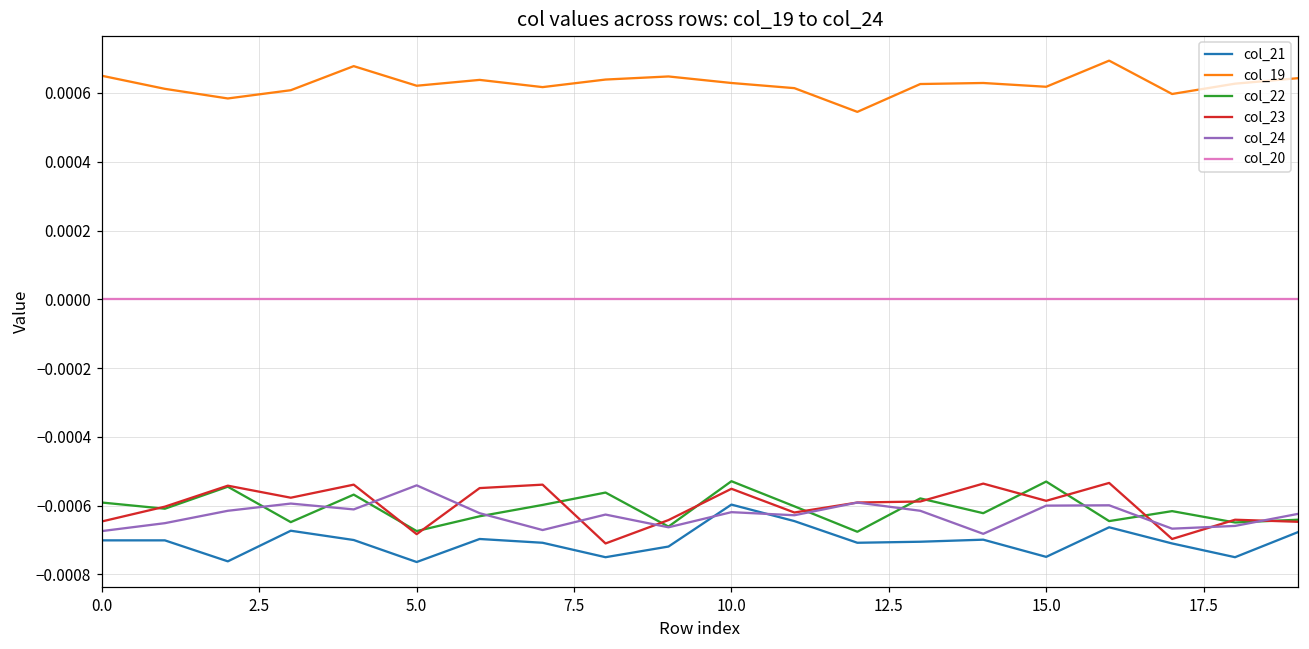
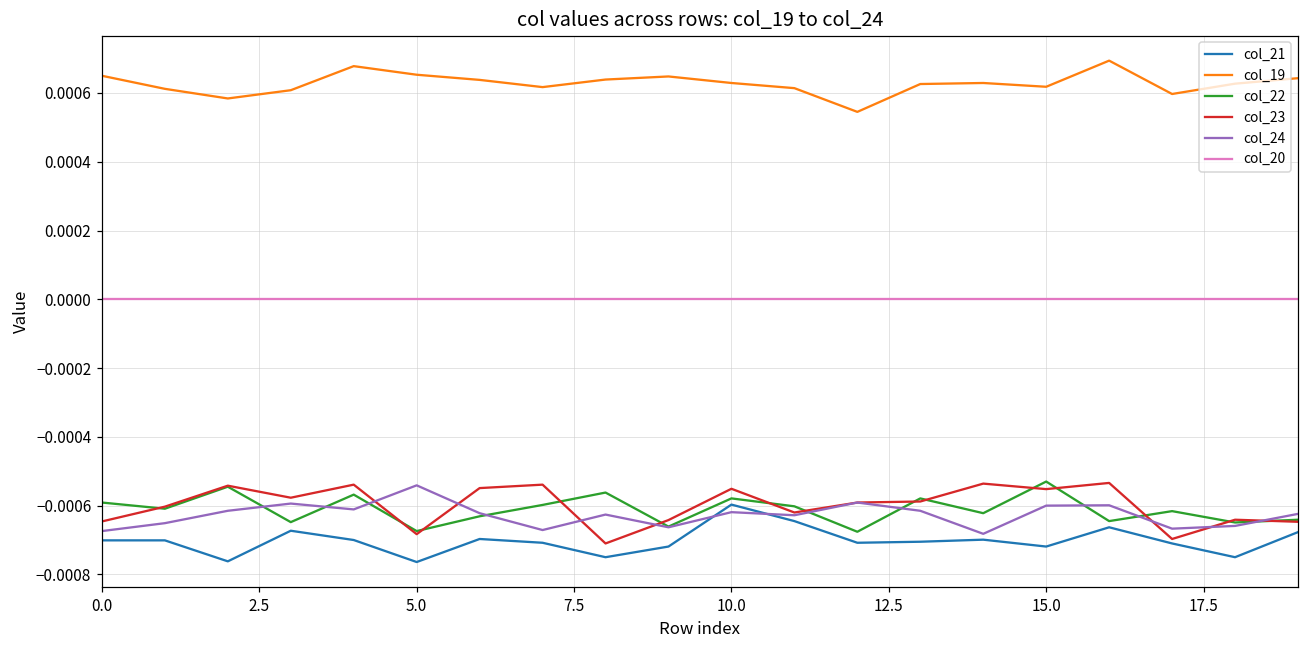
  {
    "col_21": {
      "0.0": -0.00070,
      "5.0": -0.00076,
      "10.0": -0.00060,
-     "15.0": -0.00075
+     "15.0": -0.00072
    },
    "col_19": {
      "0.0": 0.00065,
-     "5.0": 0.00062,
+     "5.0": 0.00065,
      "10.0": 0.00063,
      "15.0": 0.00062
    },
    "col_22": {
      "0.0": -0.00059,
      "5.0": -0.00067,
-     "10.0": -0.00053,
+     "10.0": -0.00058,
      "15.0": -0.00053
    },
    "col_23": {
      "0.0": -0.00065,
      "5.0": -0.00068,
      "10.0": -0.00055,
-     "15.0": -0.00059
+     "15.0": -0.00055
    },
    "col_24": {
      "0.0": -0.00067,
      "5.0": -0.00054,
      "10.0": -0.00062,
      "15.0": -0.00060
    },
    "col_20": {
      "0.0": 0.00000,
      "5.0": 0.00000,
      "10.0": 0.00000,
      "15.0": 0.00000
    }
  }
